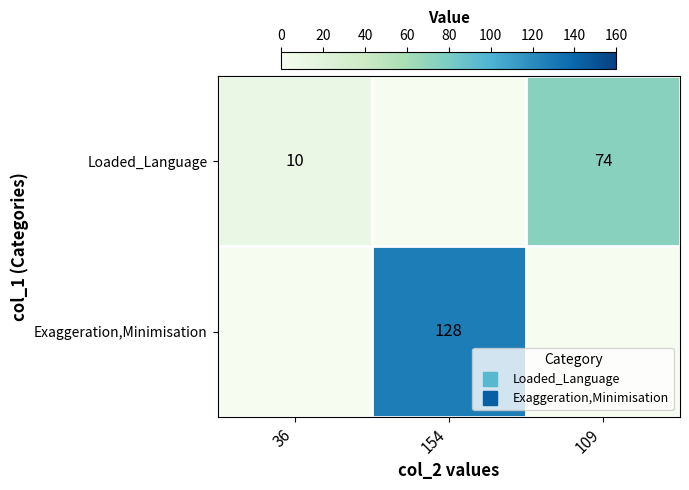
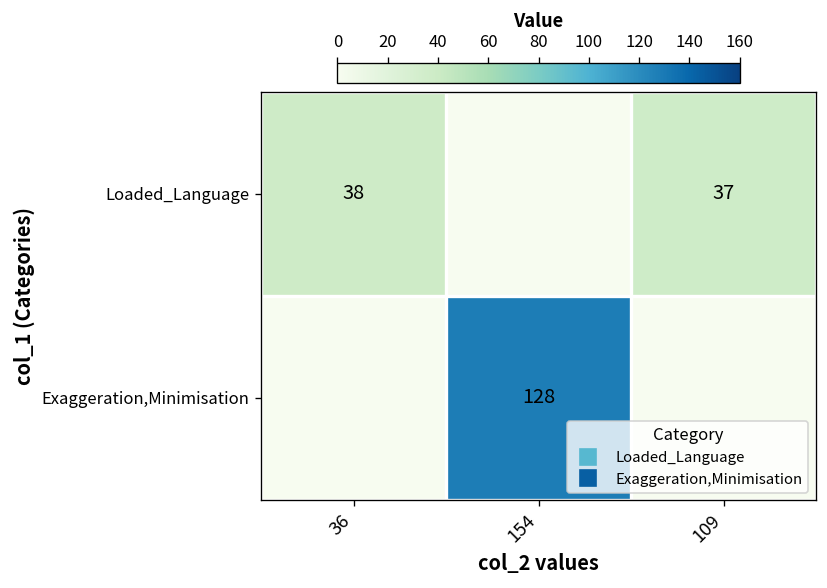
  {
    "Loaded_Language": {
-     "36": 10,
-     "109": 74
+     "36": 38,
+     "109": 37
    },
    "Exaggeration,Minimisation": {
      "154": 128
    }
  }
